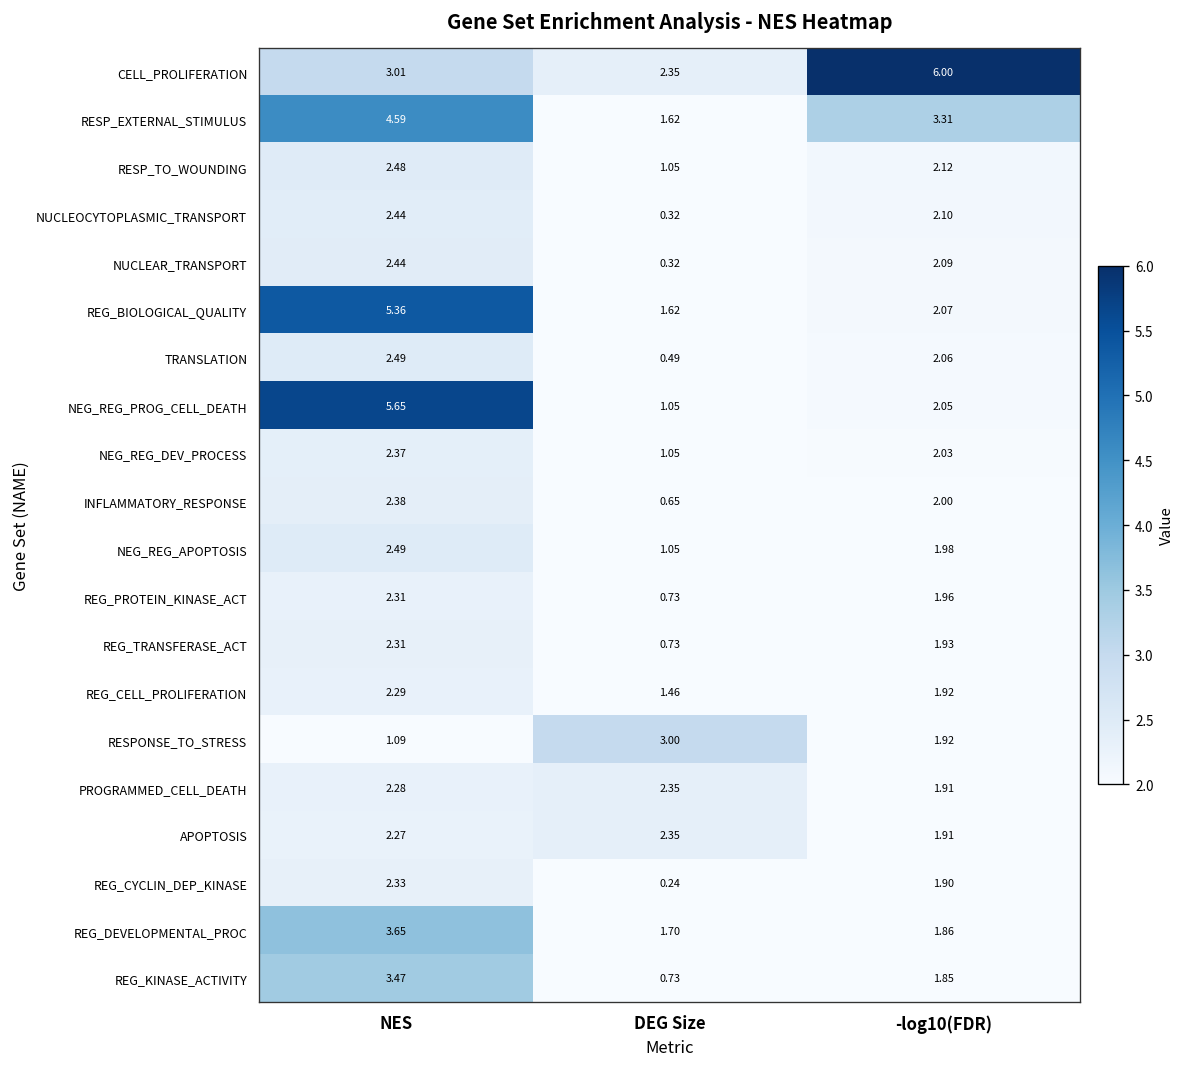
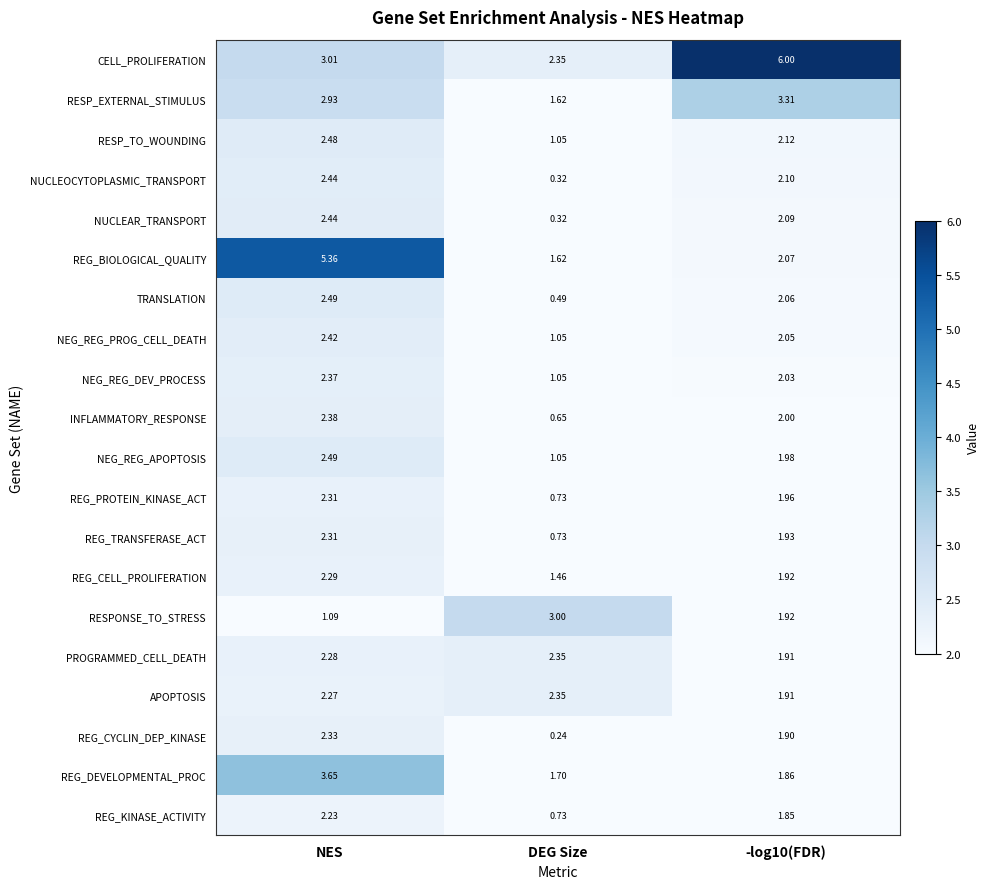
  {
    "CELL_PROLIFERATION": {
      "NES": 3.01,
      "DEG Size": 2.35,
      "-log10(FDR)": 6.00
    },
    "RESP_EXTERNAL_STIMULUS": {
-     "NES": 4.59,
+     "NES": 2.93,
      "DEG Size": 1.62,
      "-log10(FDR)": 3.31
    },
    "RESP_TO_WOUNDING": {
      "NES": 2.48,
      "DEG Size": 1.05,
      "-log10(FDR)": 2.12
    },
    "NUCLEOCYTOPLASMIC_TRANSPORT": {
      "NES": 2.44,
      "DEG Size": 0.32,
      "-log10(FDR)": 2.10
    },
    "NUCLEAR_TRANSPORT": {
      "NES": 2.44,
      "DEG Size": 0.32,
      "-log10(FDR)": 2.09
    },
    "REG_BIOLOGICAL_QUALITY": {
      "NES": 5.36,
      "DEG Size": 1.62,
      "-log10(FDR)": 2.07
    },
    "TRANSLATION": {
      "NES": 2.49,
      "DEG Size": 0.49,
      "-log10(FDR)": 2.06
    },
    "NEG_REG_PROG_CELL_DEATH": {
-     "NES": 5.65,
+     "NES": 2.42,
      "DEG Size": 1.05,
      "-log10(FDR)": 2.05
    },
    "NEG_REG_DEV_PROCESS": {
      "NES": 2.37,
      "DEG Size": 1.05,
      "-log10(FDR)": 2.03
    },
    "INFLAMMATORY_RESPONSE": {
      "NES": 2.38,
      "DEG Size": 0.65,
      "-log10(FDR)": 2.00
    },
    "NEG_REG_APOPTOSIS": {
      "NES": 2.49,
      "DEG Size": 1.05,
      "-log10(FDR)": 1.98
    },
    "REG_PROTEIN_KINASE_ACT": {
      "NES": 2.31,
      "DEG Size": 0.73,
      "-log10(FDR)": 1.96
    },
    "REG_TRANSFERASE_ACT": {
      "NES": 2.31,
      "DEG Size": 0.73,
      "-log10(FDR)": 1.93
    },
    "REG_CELL_PROLIFERATION": {
      "NES": 2.29,
      "DEG Size": 1.46,
      "-log10(FDR)": 1.92
    },
    "RESPONSE_TO_STRESS": {
      "NES": 1.09,
      "DEG Size": 3.00,
      "-log10(FDR)": 1.92
    },
    "PROGRAMMED_CELL_DEATH": {
      "NES": 2.28,
      "DEG Size": 2.35,
      "-log10(FDR)": 1.91
    },
    "APOPTOSIS": {
      "NES": 2.27,
      "DEG Size": 2.35,
      "-log10(FDR)": 1.91
    },
    "REG_CYCLIN_DEP_KINASE": {
      "NES": 2.33,
      "DEG Size": 0.24,
      "-log10(FDR)": 1.90
    },
    "REG_DEVELOPMENTAL_PROC": {
      "NES": 3.65,
      "DEG Size": 1.70,
      "-log10(FDR)": 1.86
    },
    "REG_KINASE_ACTIVITY": {
-     "NES": 3.47,
+     "NES": 2.23,
      "DEG Size": 0.73,
      "-log10(FDR)": 1.85
    }
  }
